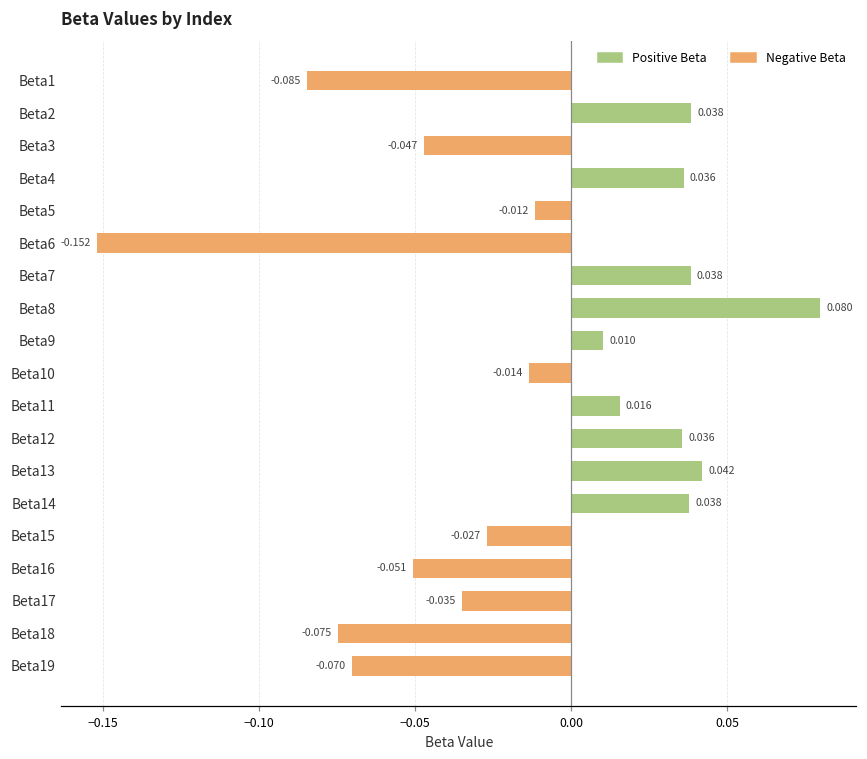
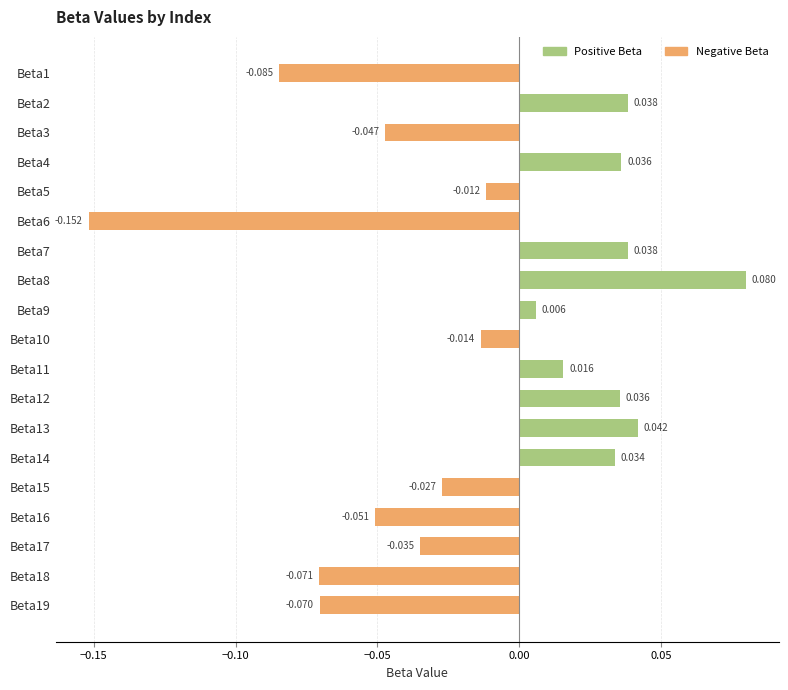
  {
    "Beta1": -0.085,
    "Beta2": 0.038,
    "Beta3": -0.047,
    "Beta4": 0.036,
    "Beta5": -0.012,
    "Beta6": -0.152,
    "Beta7": 0.038,
    "Beta8": 0.080,
-   "Beta9": 0.010,
+   "Beta9": 0.006,
    "Beta10": -0.014,
    "Beta11": 0.016,
    "Beta12": 0.036,
    "Beta13": 0.042,
-   "Beta14": 0.038,
+   "Beta14": 0.034,
    "Beta15": -0.027,
    "Beta16": -0.051,
    "Beta17": -0.035,
-   "Beta18": -0.075,
+   "Beta18": -0.071,
    "Beta19": -0.070
  }
